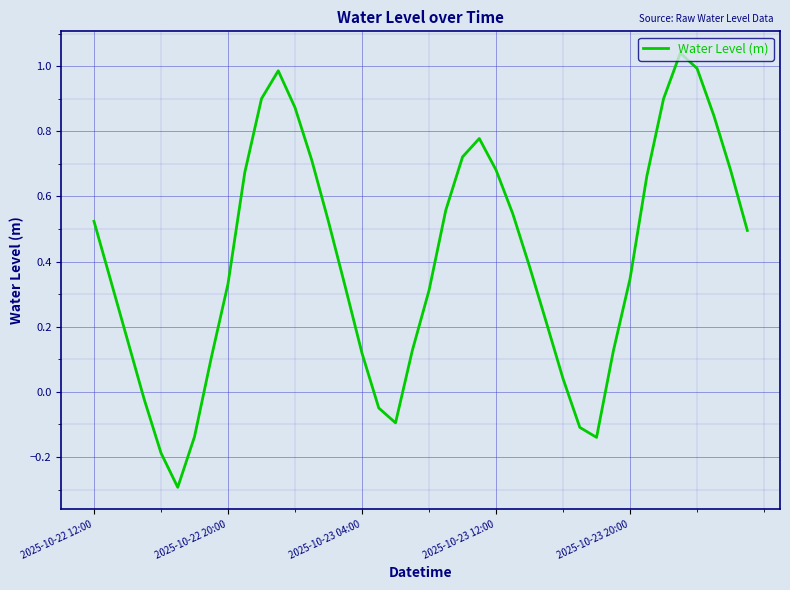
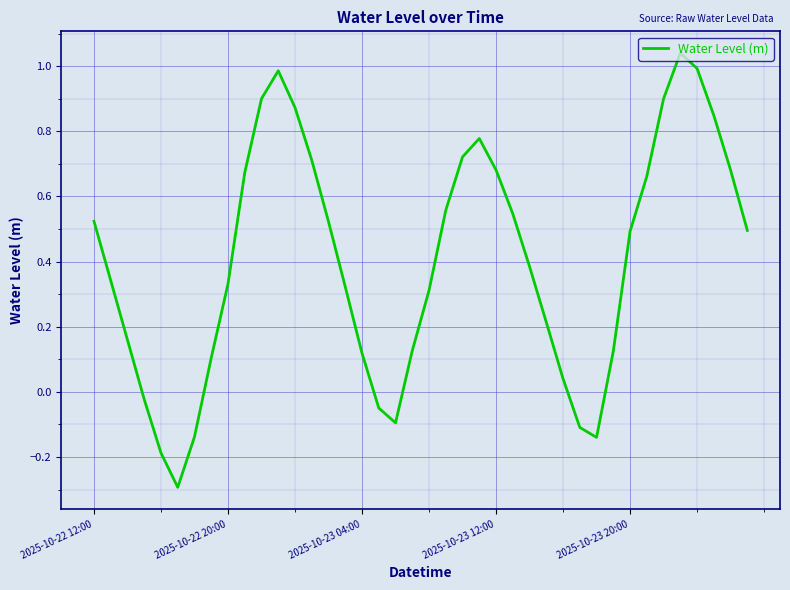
  {
    "2025-10-22 12:00": 0.52,
    "2025-10-22 20:00": 0.33,
    "2025-10-23 04:00": 0.12,
    "2025-10-23 12:00": 0.68,
-   "2025-10-23 20:00": 0.35
+   "2025-10-23 20:00": 0.49
  }
